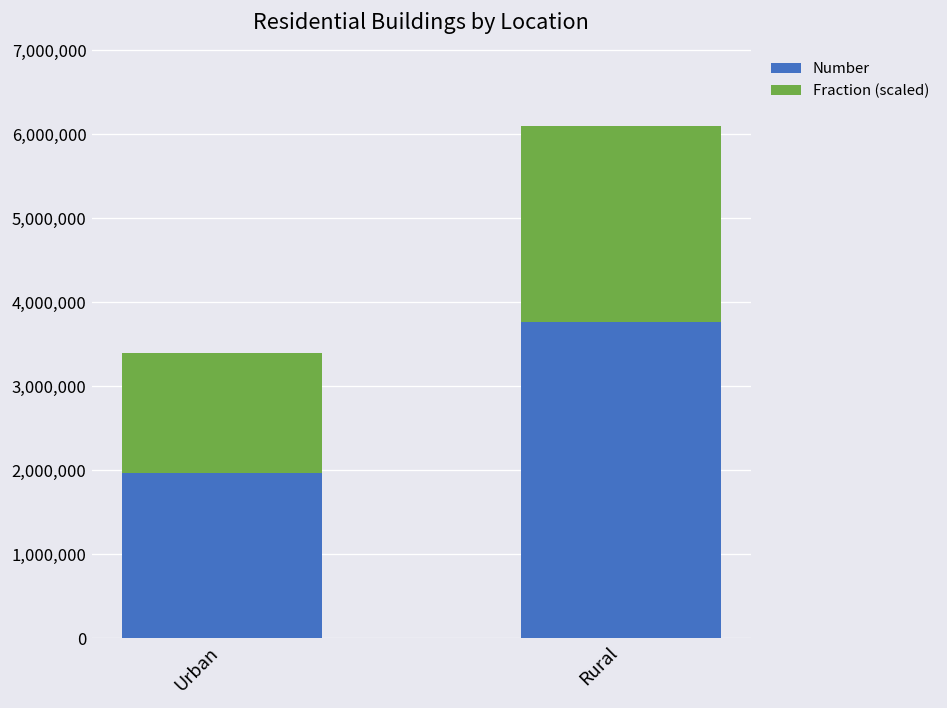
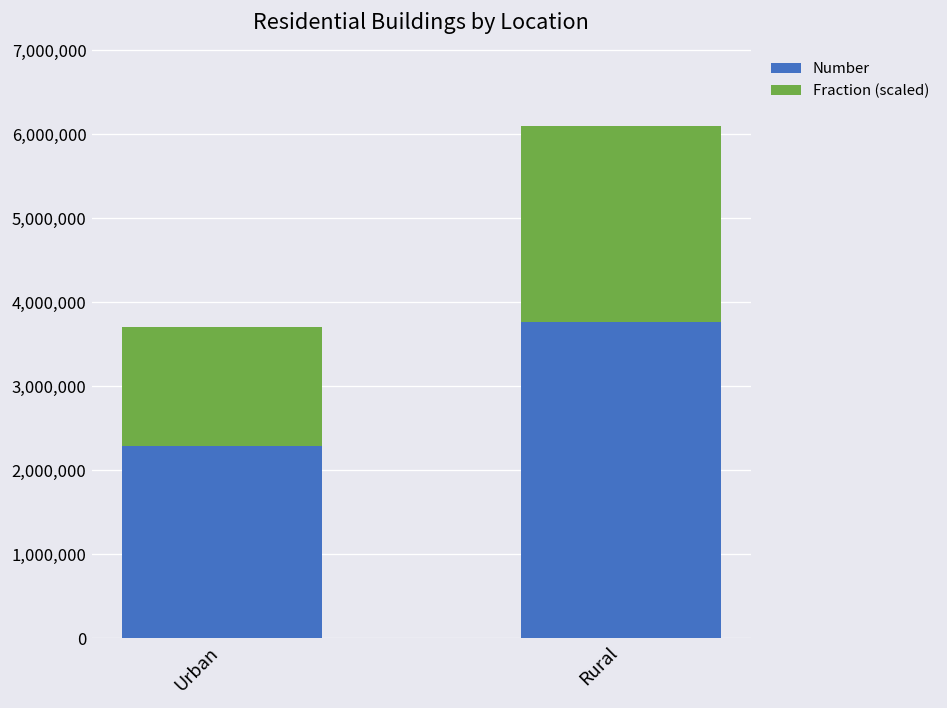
  {
    "Number": {
-     "Urban": "2,000,000",
+     "Urban": "2,300,000",
      "Rural": "3,800,000"
    },
    "Fraction (scaled)": {
      "Urban": "1,400,000",
      "Rural": "2,300,000"
    }
  }
